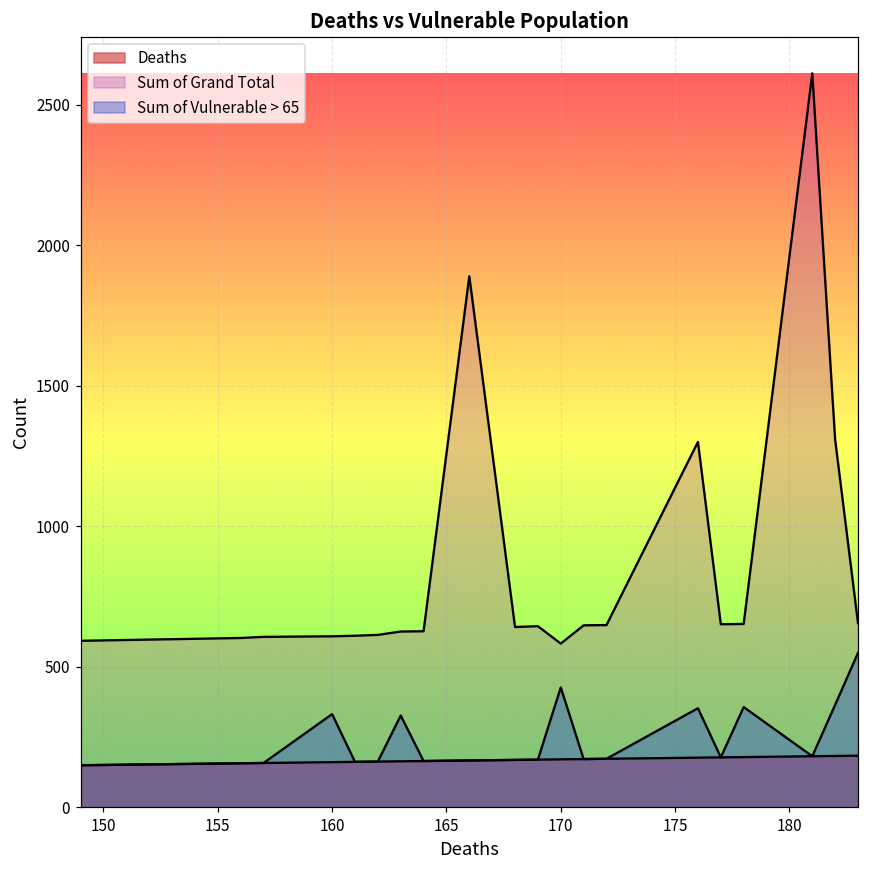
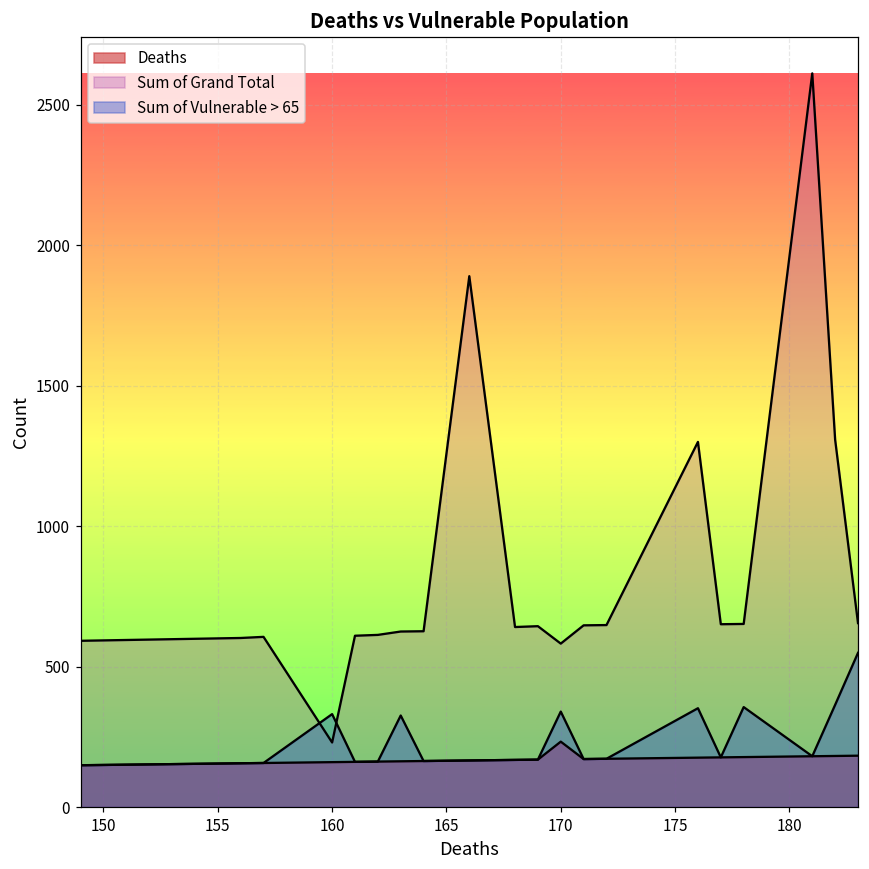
  {
    "Deaths": {
      "160": 160,
-     "170": 170
+     "170": 230
    },
    "Sum of Grand Total": {
-     "160": 610,
+     "160": 230,
      "170": 580
    },
    "Sum of Vulnerable > 65": {
      "160": 330,
-     "170": 430
+     "170": 340
    }
  }
